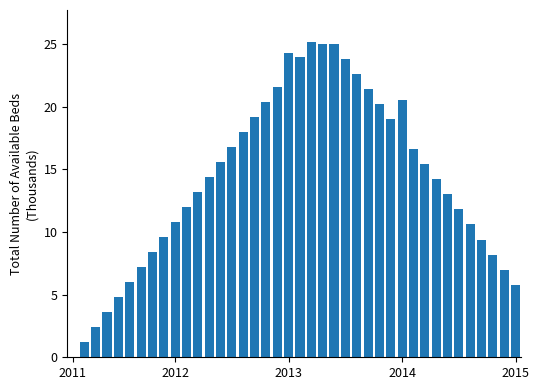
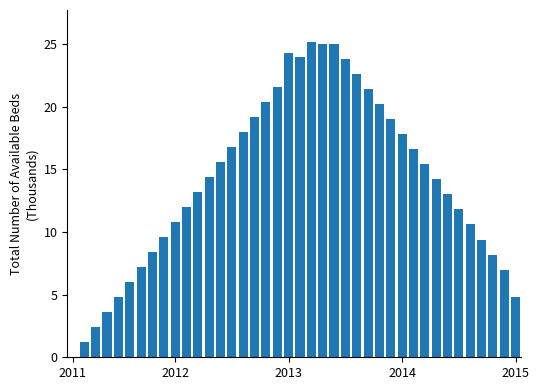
  {
    "2011": 0.0,
    "2012": 10.8,
    "2013": 24.3,
-   "2014": 20.5,
-   "2015": 5.8
+   "2014": 17.8,
+   "2015": 4.8
  }
